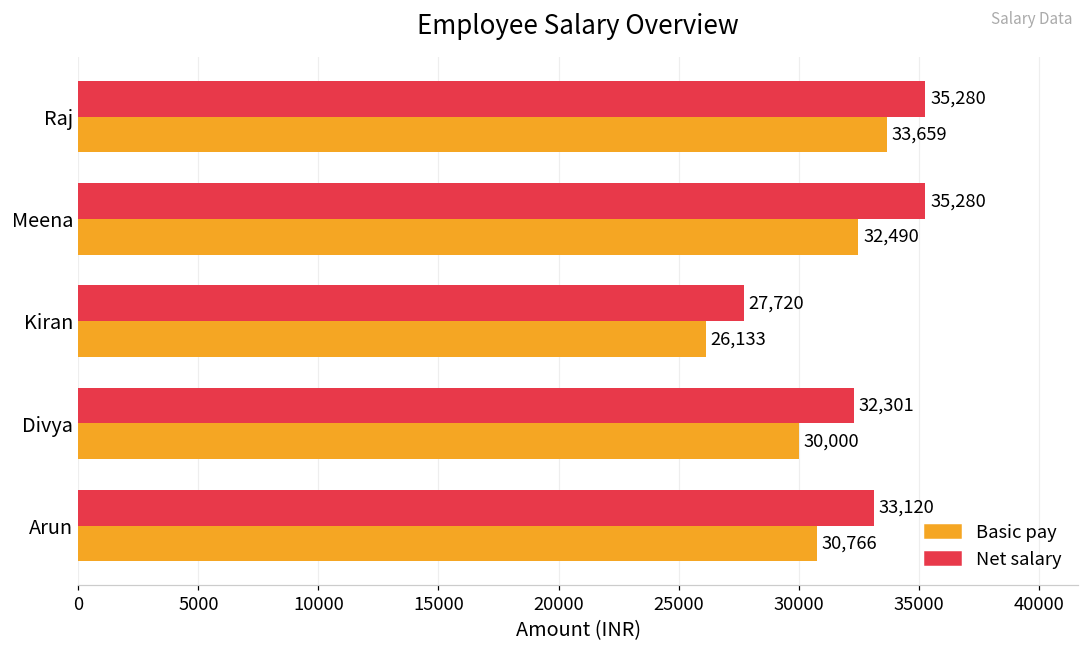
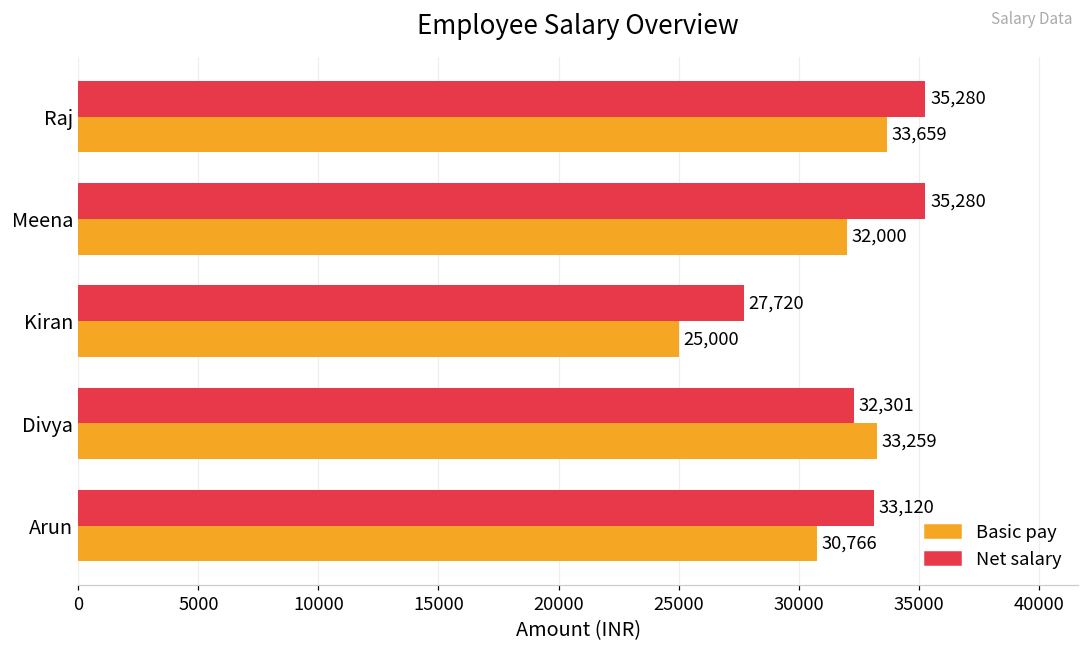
  {
    "Basic pay": {
      "Raj": "33,659",
-     "Meena": "32,490",
-     "Kiran": "26,133",
-     "Divya": "30,000",
+     "Meena": "32,000",
+     "Kiran": "25,000",
+     "Divya": "33,259",
      "Arun": "30,766"
    },
    "Net salary": {
      "Raj": "35,280",
      "Meena": "35,280",
      "Kiran": "27,720",
      "Divya": "32,301",
      "Arun": "33,120"
    }
  }
